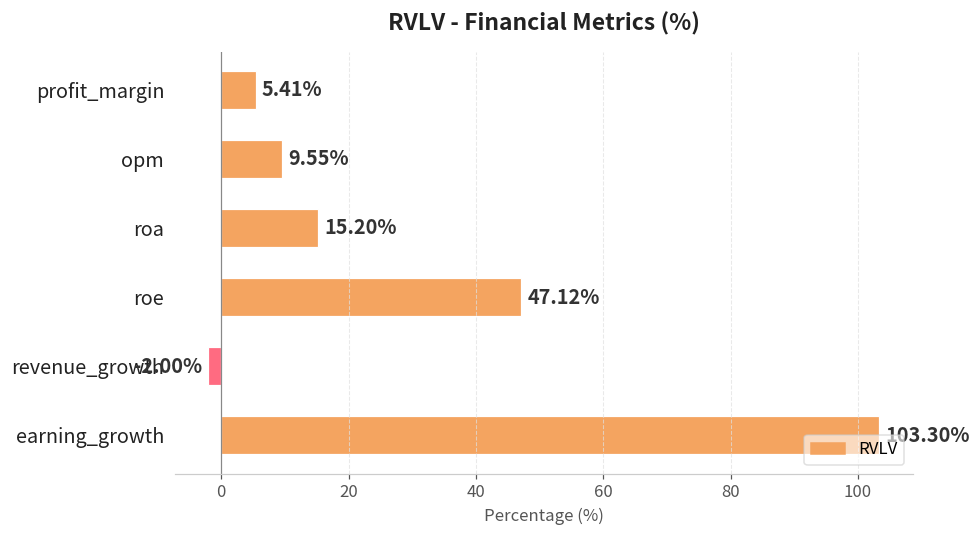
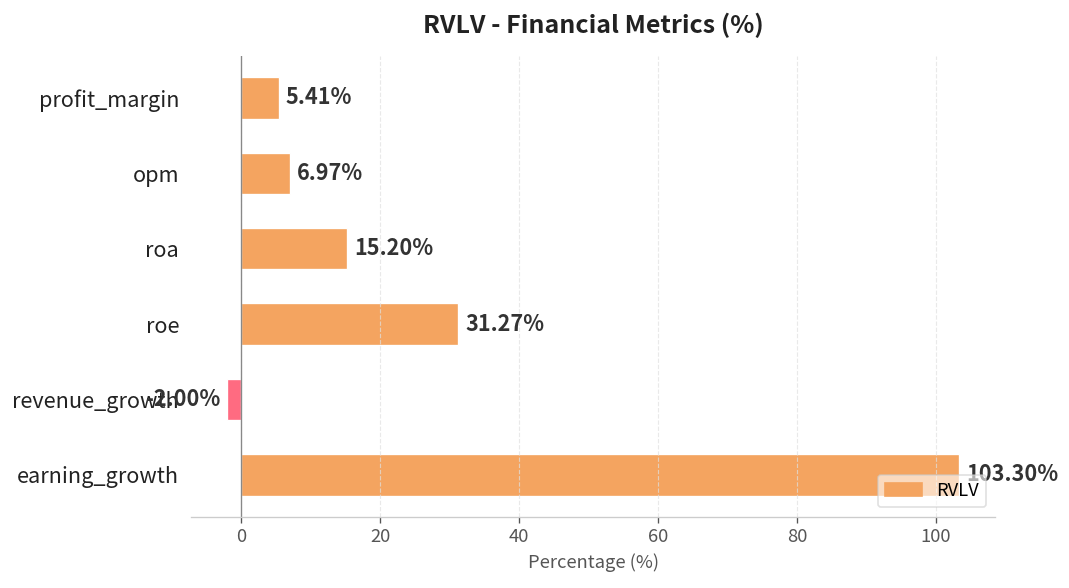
  {
    "profit_margin": "5.41%",
-   "opm": "9.55%",
+   "opm": "6.97%",
    "roa": "15.20%",
-   "roe": "47.12%",
+   "roe": "31.27%",
    "revenue_growth": "-2.00%"
  }
